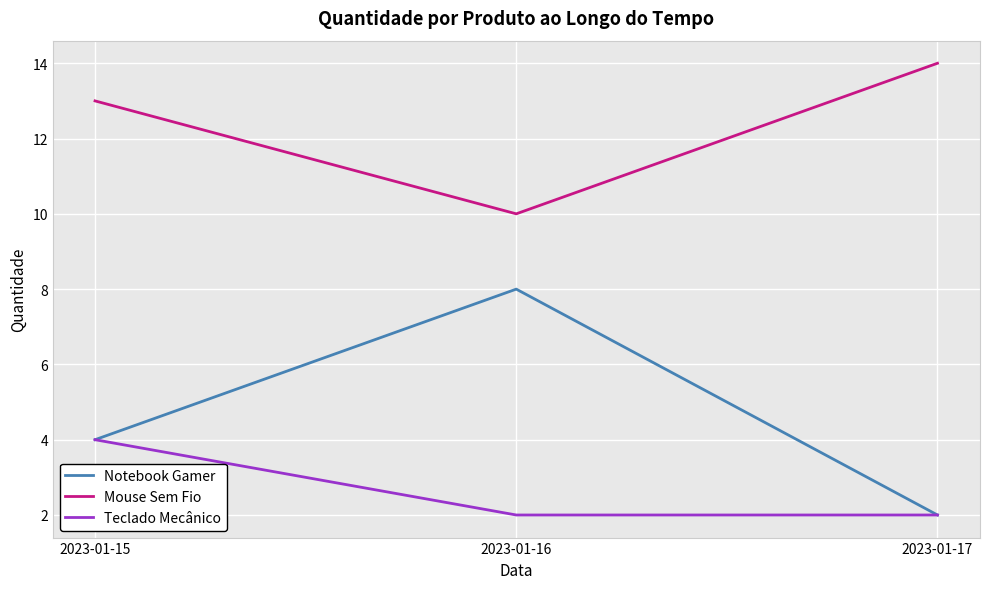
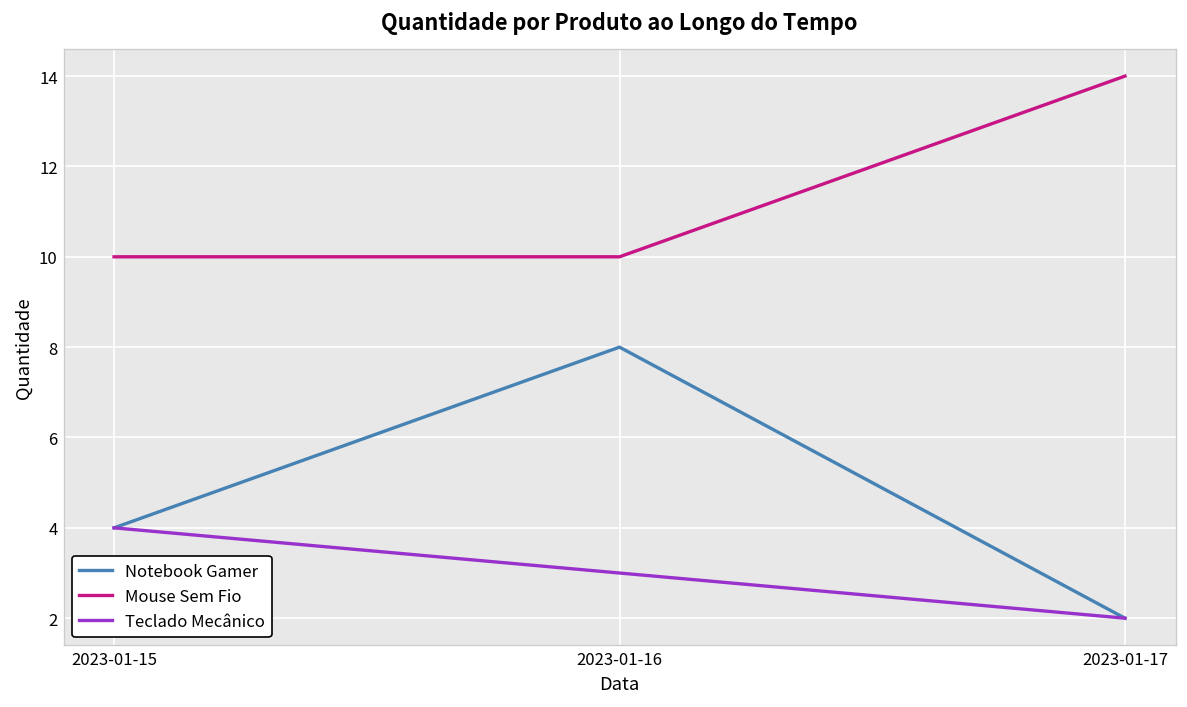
  {
    "Notebook Gamer": {
      "2023-01-16": 8
    },
    "Mouse Sem Fio": {
-     "2023-01-15": 13,
+     "2023-01-15": 10,
      "2023-01-16": 10,
      "2023-01-17": 14
    },
    "Teclado Mecânico": {
-     "2023-01-16": 2
+     "2023-01-16": 3
    }
  }
